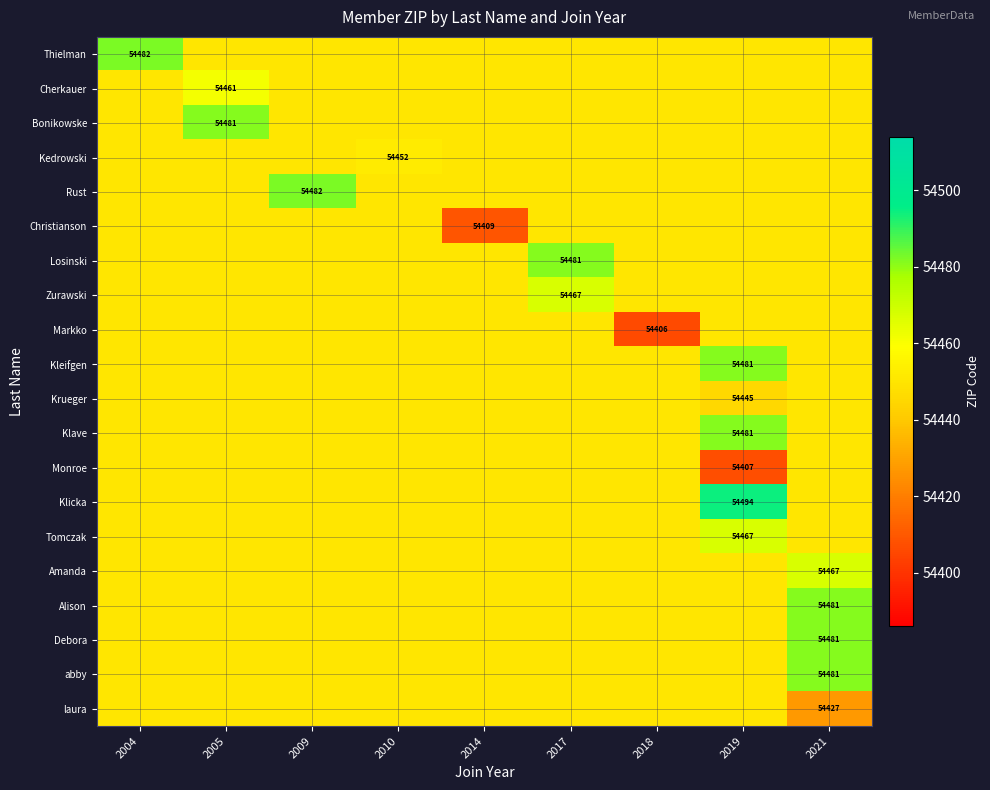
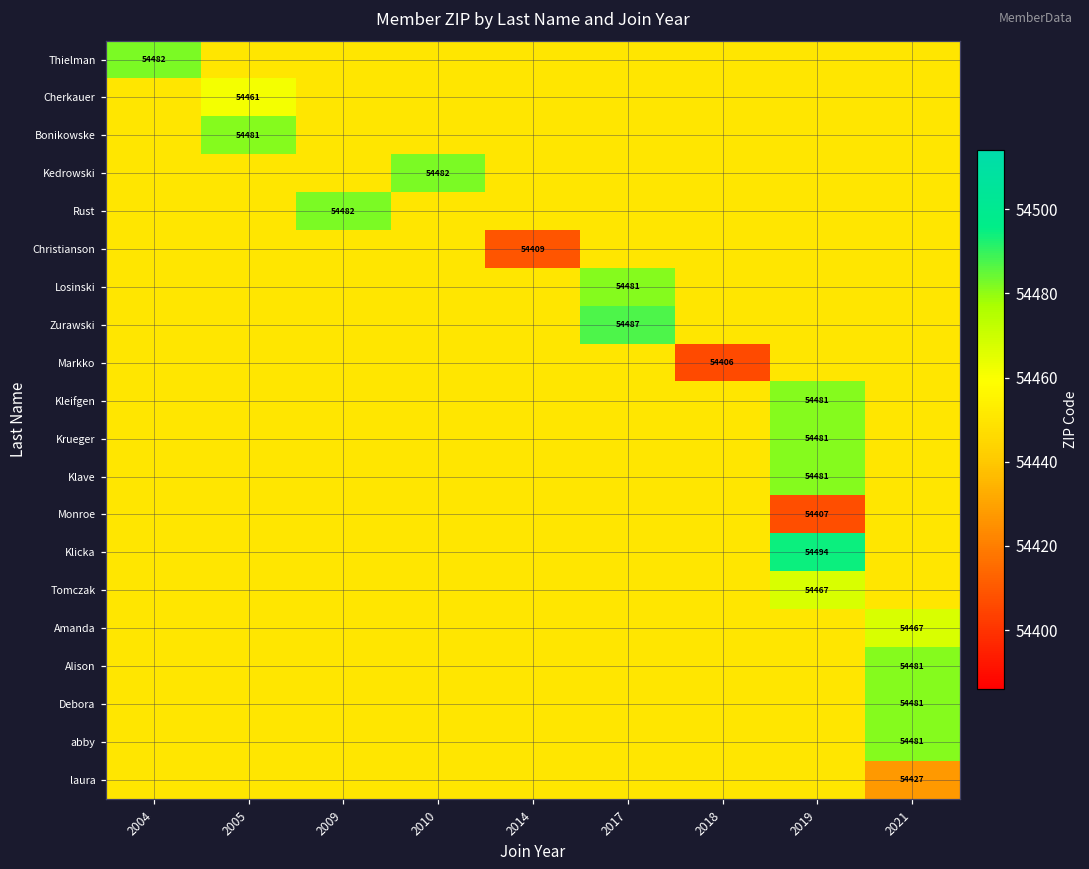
  {
    "Thielman": {
      "2004": 54482
    },
    "Cherkauer": {
      "2005": 54461
    },
    "Bonikowske": {
      "2005": 54481
    },
    "Kedrowski": {
-     "2010": 54452
+     "2010": 54482
    },
    "Rust": {
      "2009": 54482
    },
    "Christianson": {
      "2014": 54409
    },
    "Losinski": {
      "2017": 54481
    },
    "Zurawski": {
-     "2017": 54467
+     "2017": 54487
    },
    "Markko": {
      "2018": 54406
    },
    "Kleifgen": {
      "2019": 54481
    },
    "Krueger": {
-     "2019": 54445
+     "2019": 54481
    },
    "Klave": {
      "2019": 54481
    },
    "Monroe": {
      "2019": 54407
    },
    "Klicka": {
      "2019": 54494
    },
    "Tomczak": {
      "2019": 54467
    },
    "Amanda": {
      "2021": 54467
    },
    "Alison": {
      "2021": 54481
    },
    "Debora": {
      "2021": 54481
    },
    "abby": {
      "2021": 54481
    },
    "laura": {
      "2021": 54427
    }
  }
